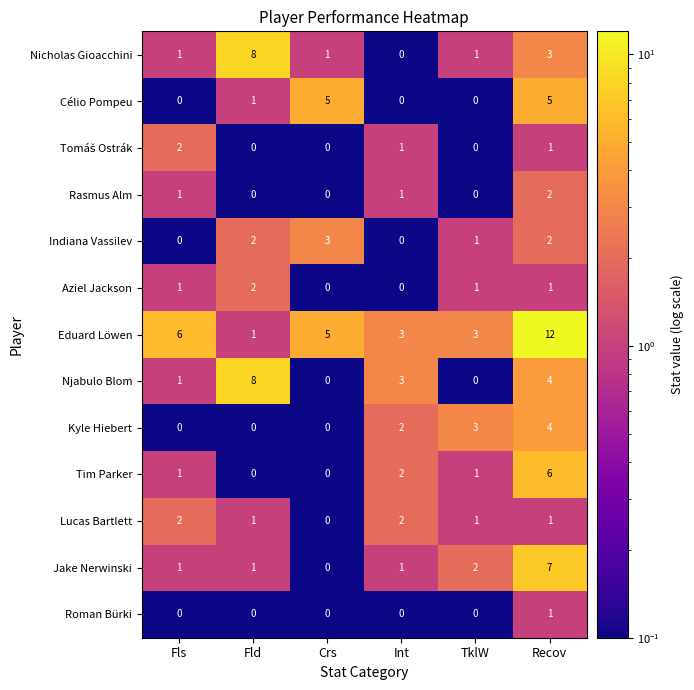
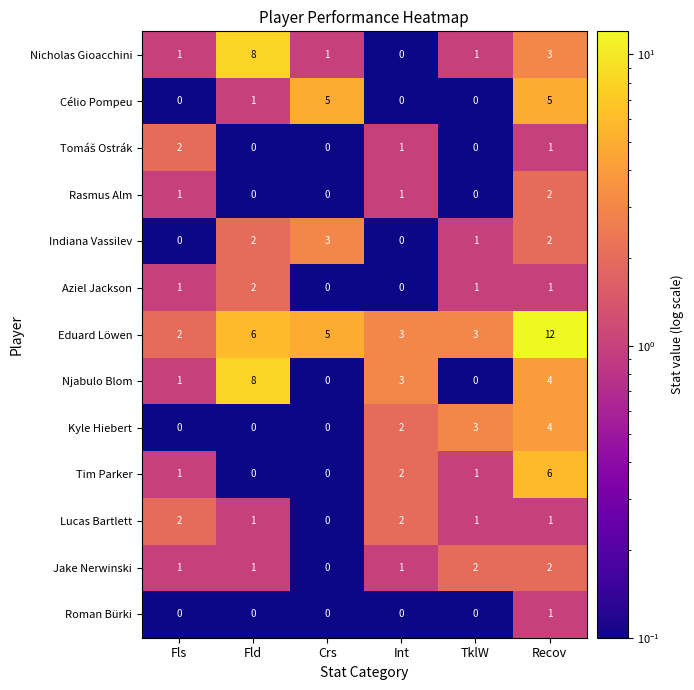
  {
    "Nicholas Gioacchini": {
      "Fls": 1,
      "Fld": 8,
      "Crs": 1,
      "Int": 0,
      "TklW": 1,
      "Recov": 3
    },
    "Célio Pompeu": {
      "Fls": 0,
      "Fld": 1,
      "Crs": 5,
      "Int": 0,
      "TklW": 0,
      "Recov": 5
    },
    "Tomáš Ostrák": {
      "Fls": 2,
      "Fld": 0,
      "Crs": 0,
      "Int": 1,
      "TklW": 0,
      "Recov": 1
    },
    "Rasmus Alm": {
      "Fls": 1,
      "Fld": 0,
      "Crs": 0,
      "Int": 1,
      "TklW": 0,
      "Recov": 2
    },
    "Indiana Vassilev": {
      "Fls": 0,
      "Fld": 2,
      "Crs": 3,
      "Int": 0,
      "TklW": 1,
      "Recov": 2
    },
    "Aziel Jackson": {
      "Fls": 1,
      "Fld": 2,
      "Crs": 0,
      "Int": 0,
      "TklW": 1,
      "Recov": 1
    },
    "Eduard Löwen": {
-     "Fls": 6,
-     "Fld": 1,
+     "Fls": 2,
+     "Fld": 6,
      "Crs": 5,
      "Int": 3,
      "TklW": 3,
      "Recov": 12
    },
    "Njabulo Blom": {
      "Fls": 1,
      "Fld": 8,
      "Crs": 0,
      "Int": 3,
      "TklW": 0,
      "Recov": 4
    },
    "Kyle Hiebert": {
      "Fls": 0,
      "Fld": 0,
      "Crs": 0,
      "Int": 2,
      "TklW": 3,
      "Recov": 4
    },
    "Tim Parker": {
      "Fls": 1,
      "Fld": 0,
      "Crs": 0,
      "Int": 2,
      "TklW": 1,
      "Recov": 6
    },
    "Lucas Bartlett": {
      "Fls": 2,
      "Fld": 1,
      "Crs": 0,
      "Int": 2,
      "TklW": 1,
      "Recov": 1
    },
    "Jake Nerwinski": {
      "Fls": 1,
      "Fld": 1,
      "Crs": 0,
      "Int": 1,
      "TklW": 2,
-     "Recov": 7
+     "Recov": 2
    },
    "Roman Bürki": {
      "Fls": 0,
      "Fld": 0,
      "Crs": 0,
      "Int": 0,
      "TklW": 0,
      "Recov": 1
    }
  }
